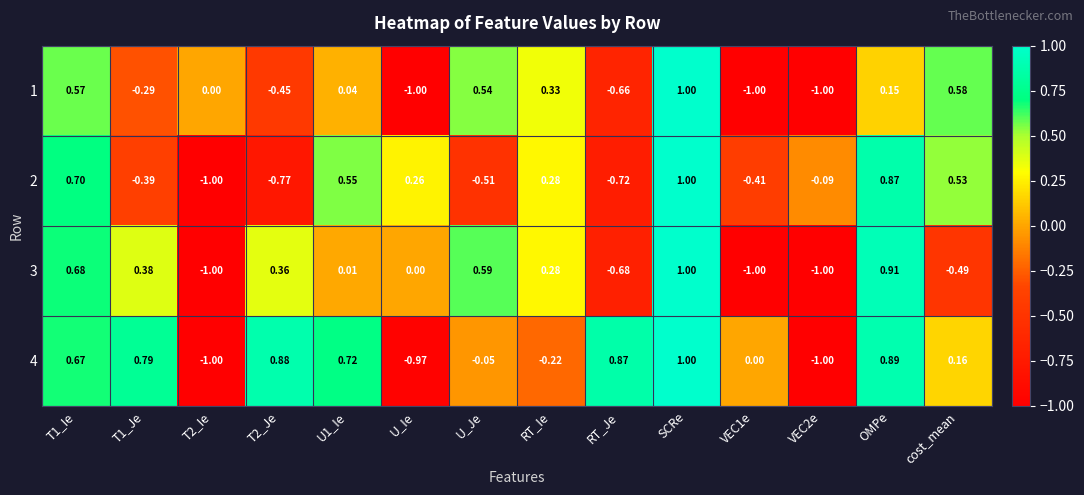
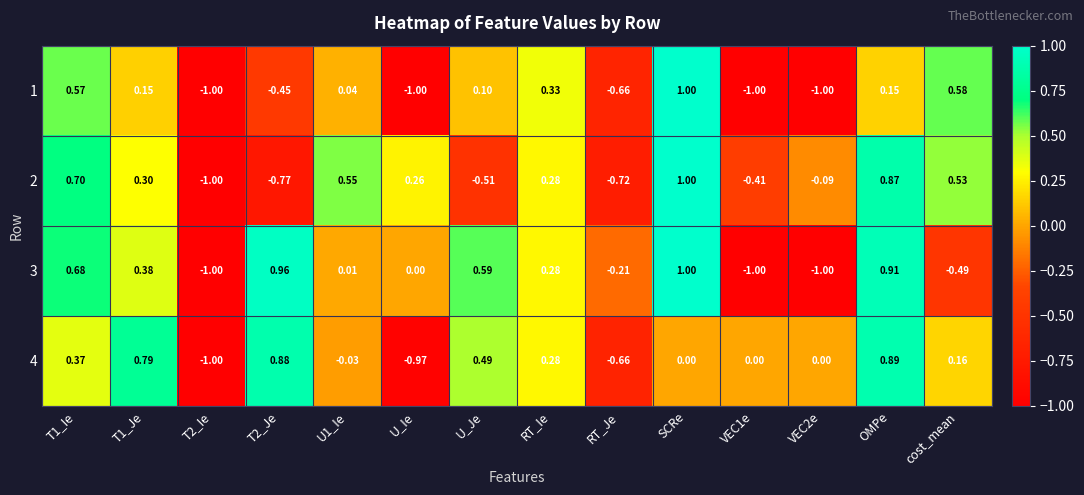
  {
    "1": {
      "T1_Ie": 0.57,
-     "T1_Je": -0.29,
-     "T2_Ie": 0.00,
+     "T1_Je": 0.15,
+     "T2_Ie": -1.00,
      "T2_Je": -0.45,
      "U1_Ie": 0.04,
      "U_Ie": -1.00,
-     "U_Je": 0.54,
+     "U_Je": 0.10,
      "RT_Ie": 0.33,
      "RT_Je": -0.66,
      "SCRe": 1.00,
      "VEC1e": -1.00,
      "VEC2e": -1.00,
      "OMPe": 0.15,
      "cost_mean": 0.58
    },
    "2": {
      "T1_Ie": 0.70,
-     "T1_Je": -0.39,
+     "T1_Je": 0.30,
      "T2_Ie": -1.00,
      "T2_Je": -0.77,
      "U1_Ie": 0.55,
      "U_Ie": 0.26,
      "U_Je": -0.51,
      "RT_Ie": 0.28,
      "RT_Je": -0.72,
      "SCRe": 1.00,
      "VEC1e": -0.41,
      "VEC2e": -0.09,
      "OMPe": 0.87,
      "cost_mean": 0.53
    },
    "3": {
      "T1_Ie": 0.68,
      "T1_Je": 0.38,
      "T2_Ie": -1.00,
-     "T2_Je": 0.36,
+     "T2_Je": 0.96,
      "U1_Ie": 0.01,
      "U_Ie": 0.00,
      "U_Je": 0.59,
      "RT_Ie": 0.28,
-     "RT_Je": -0.68,
+     "RT_Je": -0.21,
      "SCRe": 1.00,
      "VEC1e": -1.00,
      "VEC2e": -1.00,
      "OMPe": 0.91,
      "cost_mean": -0.49
    },
    "4": {
-     "T1_Ie": 0.67,
+     "T1_Ie": 0.37,
      "T1_Je": 0.79,
      "T2_Ie": -1.00,
      "T2_Je": 0.88,
-     "U1_Ie": 0.72,
+     "U1_Ie": -0.03,
      "U_Ie": -0.97,
-     "U_Je": -0.05,
-     "RT_Ie": -0.22,
-     "RT_Je": 0.87,
-     "SCRe": 1.00,
+     "U_Je": 0.49,
+     "RT_Ie": 0.28,
+     "RT_Je": -0.66,
+     "SCRe": 0.00,
      "VEC1e": 0.00,
-     "VEC2e": -1.00,
+     "VEC2e": 0.00,
      "OMPe": 0.89,
      "cost_mean": 0.16
    }
  }
